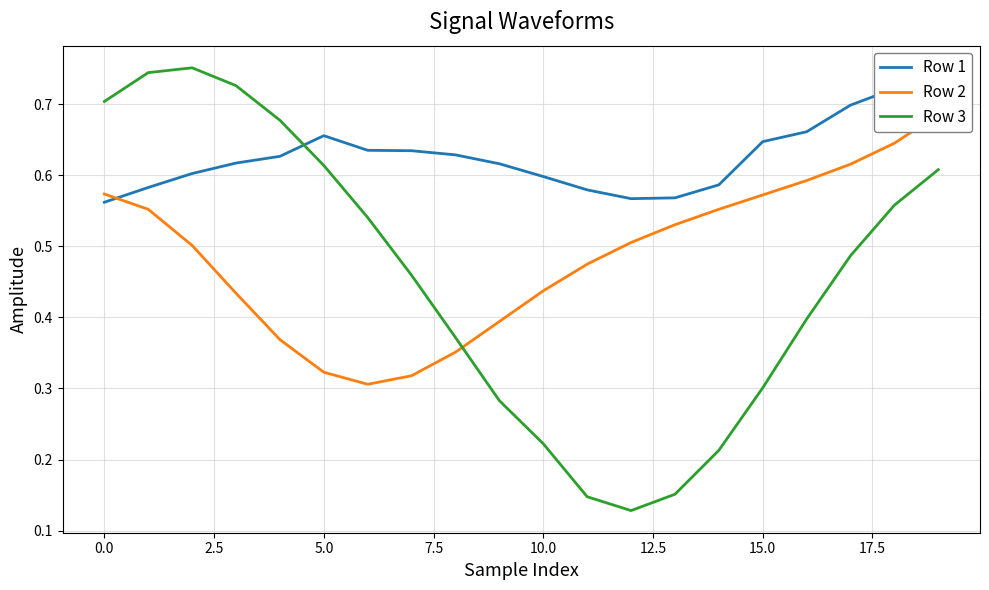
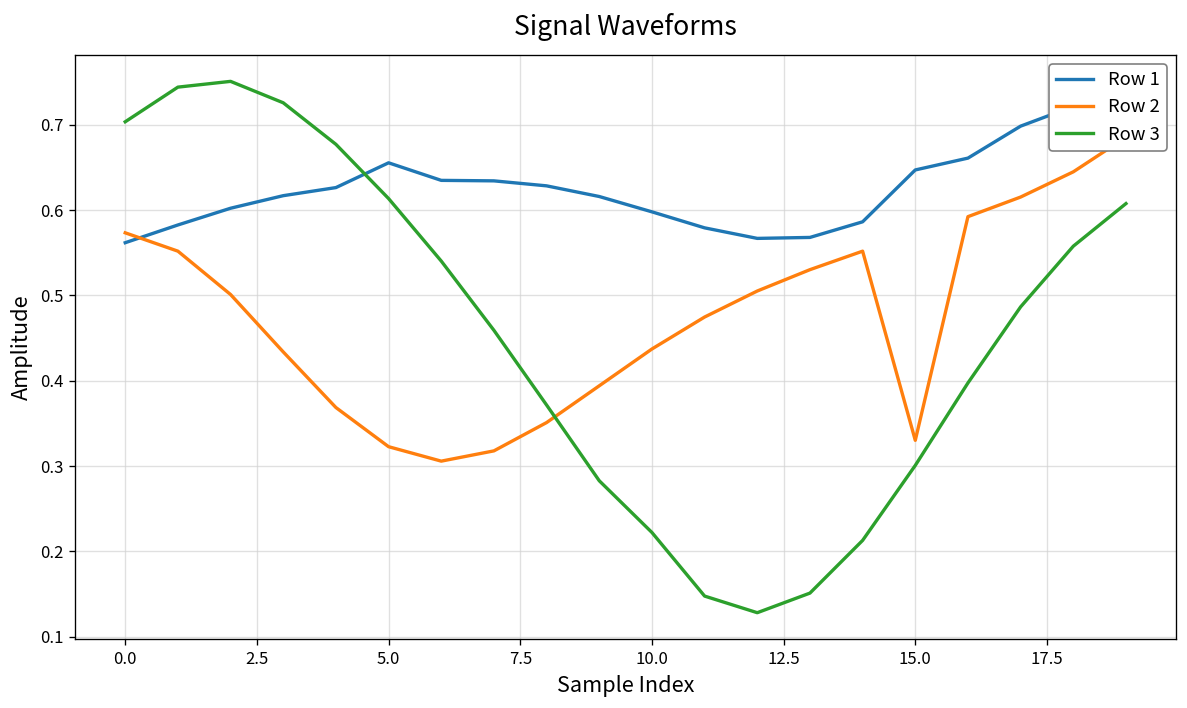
  {
    "Row 1": {
      "0.0": 0.56,
      "5.0": 0.66,
      "10.0": 0.60,
      "15.0": 0.65
    },
    "Row 2": {
      "0.0": 0.57,
      "5.0": 0.32,
      "10.0": 0.44,
-     "15.0": 0.57
+     "15.0": 0.33
    },
    "Row 3": {
      "0.0": 0.70,
      "5.0": 0.61,
      "10.0": 0.22,
      "15.0": 0.30
    }
  }
